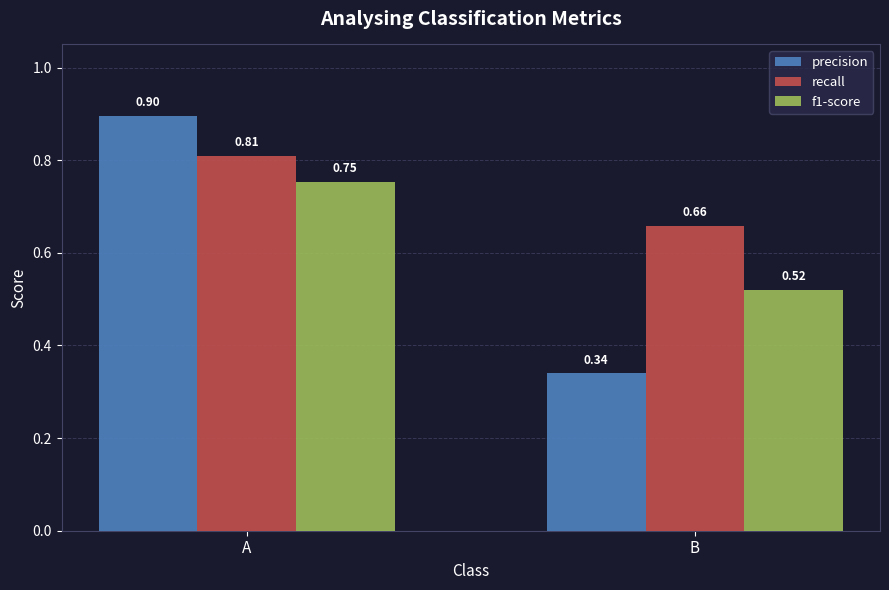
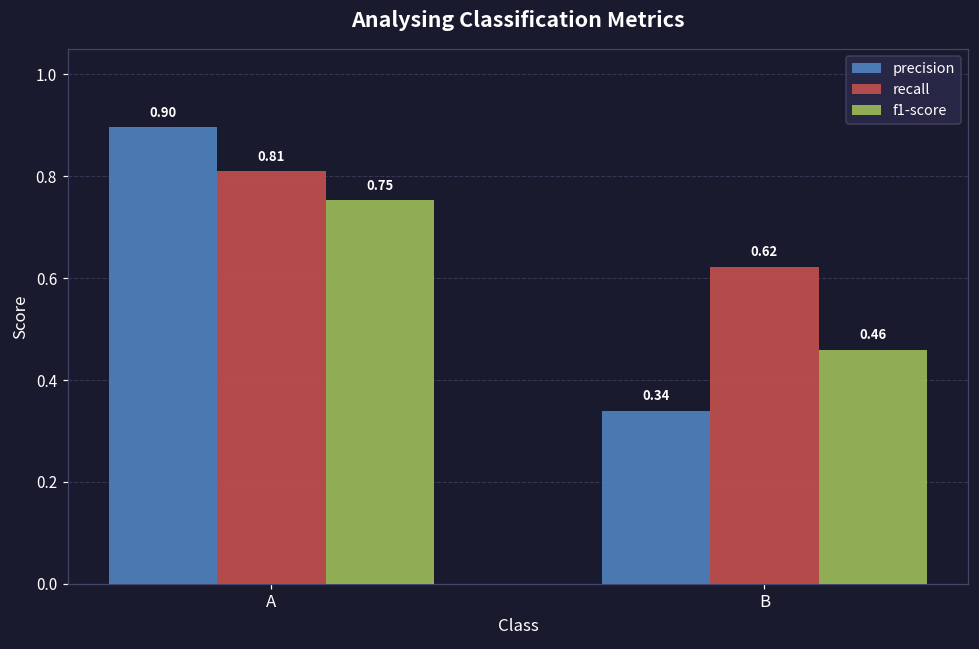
  {
    "precision": {
      "A": 0.90,
      "B": 0.34
    },
    "recall": {
      "A": 0.81,
-     "B": 0.66
+     "B": 0.62
    },
    "f1-score": {
      "A": 0.75,
-     "B": 0.52
+     "B": 0.46
    }
  }
